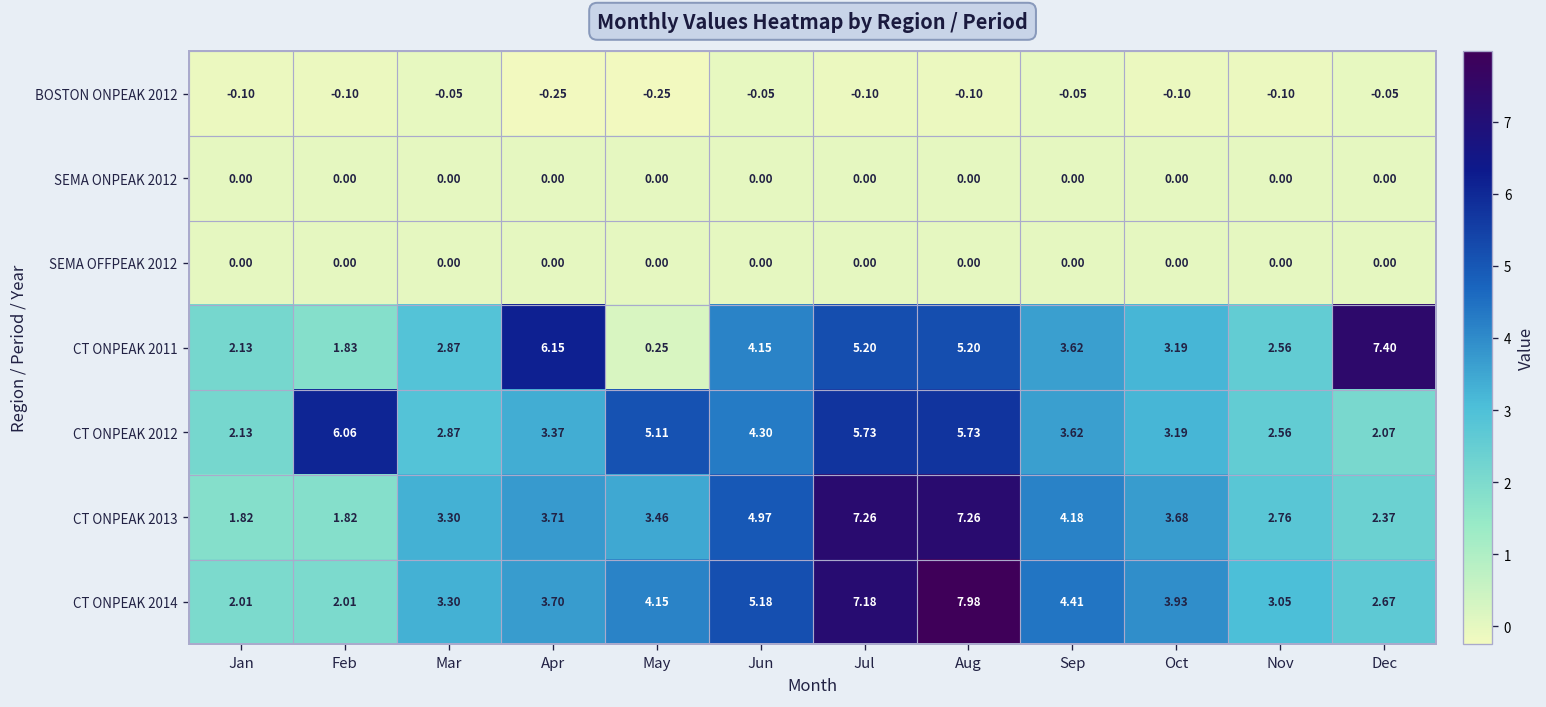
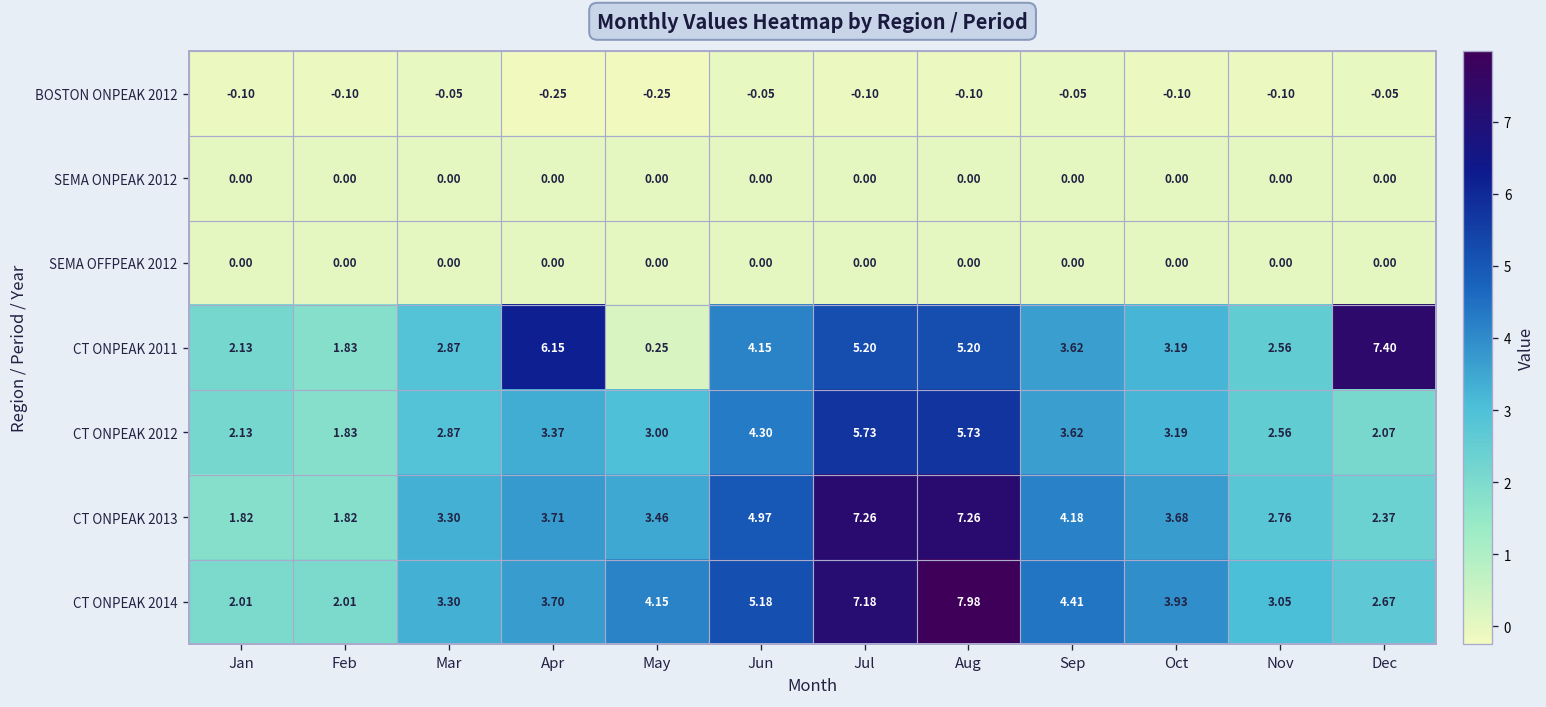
  {
    "BOSTON ONPEAK 2012": {
      "Jan": -0.10,
      "Feb": -0.10,
      "Mar": -0.05,
      "Apr": -0.25,
      "May": -0.25,
      "Jun": -0.05,
      "Jul": -0.10,
      "Aug": -0.10,
      "Sep": -0.05,
      "Oct": -0.10,
      "Nov": -0.10,
      "Dec": -0.05
    },
    "SEMA ONPEAK 2012": {
      "Jan": 0.00,
      "Feb": 0.00,
      "Mar": 0.00,
      "Apr": 0.00,
      "May": 0.00,
      "Jun": 0.00,
      "Jul": 0.00,
      "Aug": 0.00,
      "Sep": 0.00,
      "Oct": 0.00,
      "Nov": 0.00,
      "Dec": 0.00
    },
    "SEMA OFFPEAK 2012": {
      "Jan": 0.00,
      "Feb": 0.00,
      "Mar": 0.00,
      "Apr": 0.00,
      "May": 0.00,
      "Jun": 0.00,
      "Jul": 0.00,
      "Aug": 0.00,
      "Sep": 0.00,
      "Oct": 0.00,
      "Nov": 0.00,
      "Dec": 0.00
    },
    "CT ONPEAK 2011": {
      "Jan": 2.13,
      "Feb": 1.83,
      "Mar": 2.87,
      "Apr": 6.15,
      "May": 0.25,
      "Jun": 4.15,
      "Jul": 5.20,
      "Aug": 5.20,
      "Sep": 3.62,
      "Oct": 3.19,
      "Nov": 2.56,
      "Dec": 7.40
    },
    "CT ONPEAK 2012": {
      "Jan": 2.13,
-     "Feb": 6.06,
+     "Feb": 1.83,
      "Mar": 2.87,
      "Apr": 3.37,
-     "May": 5.11,
+     "May": 3.00,
      "Jun": 4.30,
      "Jul": 5.73,
      "Aug": 5.73,
      "Sep": 3.62,
      "Oct": 3.19,
      "Nov": 2.56,
      "Dec": 2.07
    },
    "CT ONPEAK 2013": {
      "Jan": 1.82,
      "Feb": 1.82,
      "Mar": 3.30,
      "Apr": 3.71,
      "May": 3.46,
      "Jun": 4.97,
      "Jul": 7.26,
      "Aug": 7.26,
      "Sep": 4.18,
      "Oct": 3.68,
      "Nov": 2.76,
      "Dec": 2.37
    },
    "CT ONPEAK 2014": {
      "Jan": 2.01,
      "Feb": 2.01,
      "Mar": 3.30,
      "Apr": 3.70,
      "May": 4.15,
      "Jun": 5.18,
      "Jul": 7.18,
      "Aug": 7.98,
      "Sep": 4.41,
      "Oct": 3.93,
      "Nov": 3.05,
      "Dec": 2.67
    }
  }
